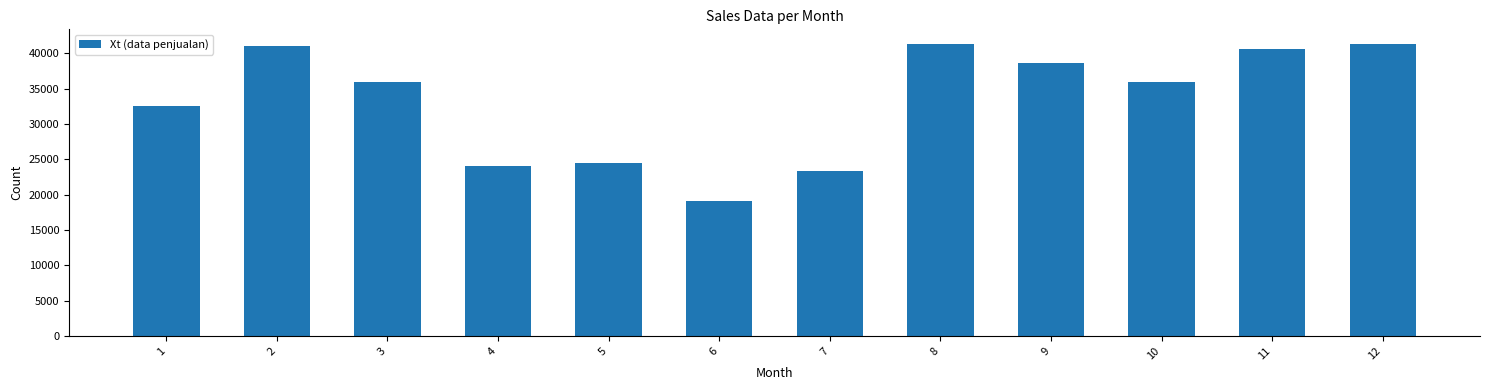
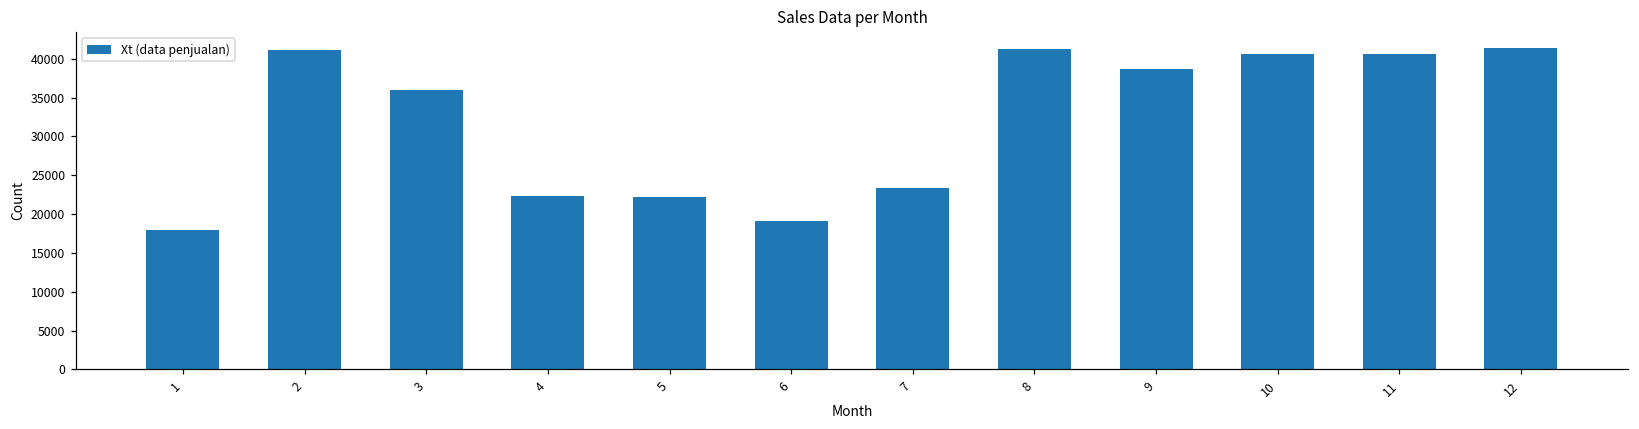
  {
-   "1": 33000,
+   "1": 18000,
    "2": 41000,
    "3": 36000,
-   "4": 24000,
-   "5": 25000,
+   "4": 22000,
+   "5": 22000,
    "6": 19000,
    "7": 23000,
    "8": 41000,
    "9": 39000,
-   "10": 36000,
+   "10": 41000,
    "11": 41000,
    "12": 41000
  }
